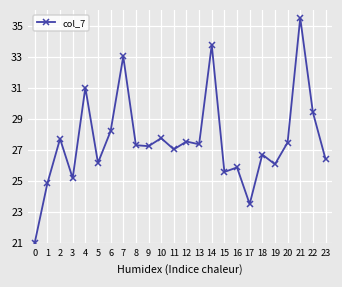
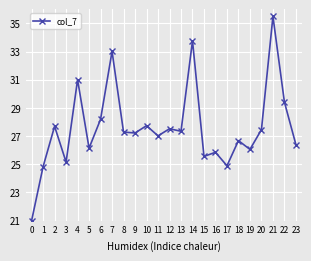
  {
    "0": 21.0,
    "1": 24.8,
    "2": 27.7,
    "3": 25.2,
    "4": 31.0,
    "5": 26.1,
    "6": 28.2,
    "7": 33.0,
    "8": 27.3,
    "9": 27.2,
    "10": 27.7,
    "11": 27.0,
    "12": 27.5,
    "13": 27.3,
    "14": 33.8,
    "15": 25.6,
    "16": 25.9,
-   "17": 23.5,
+   "17": 24.9,
    "18": 26.7,
    "19": 26.1,
    "20": 27.5,
    "21": 35.5,
    "22": 29.4,
    "23": 26.4
  }
